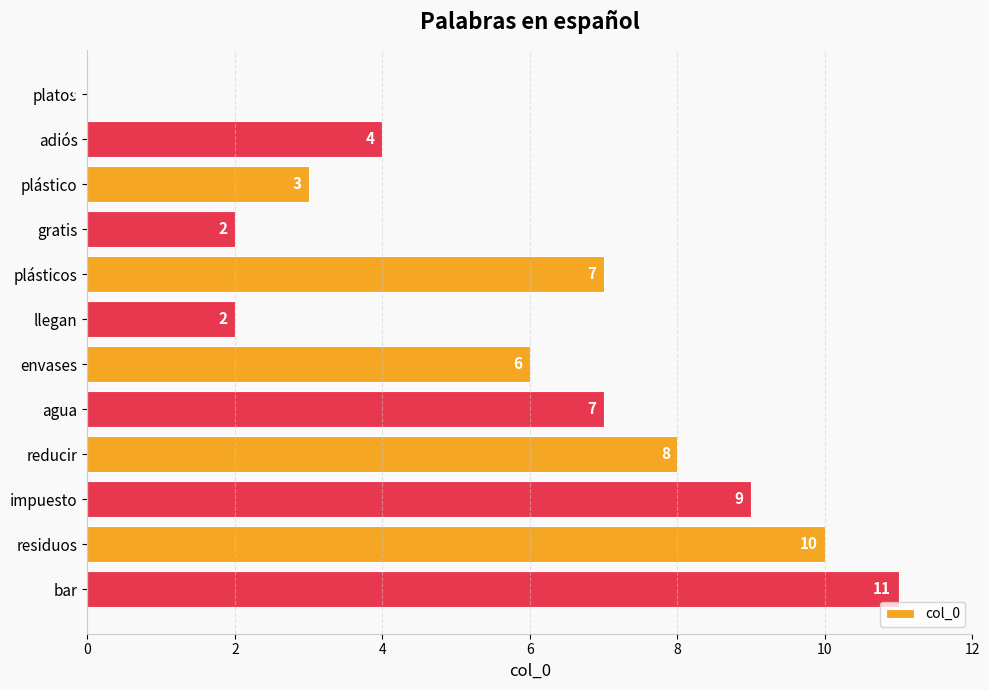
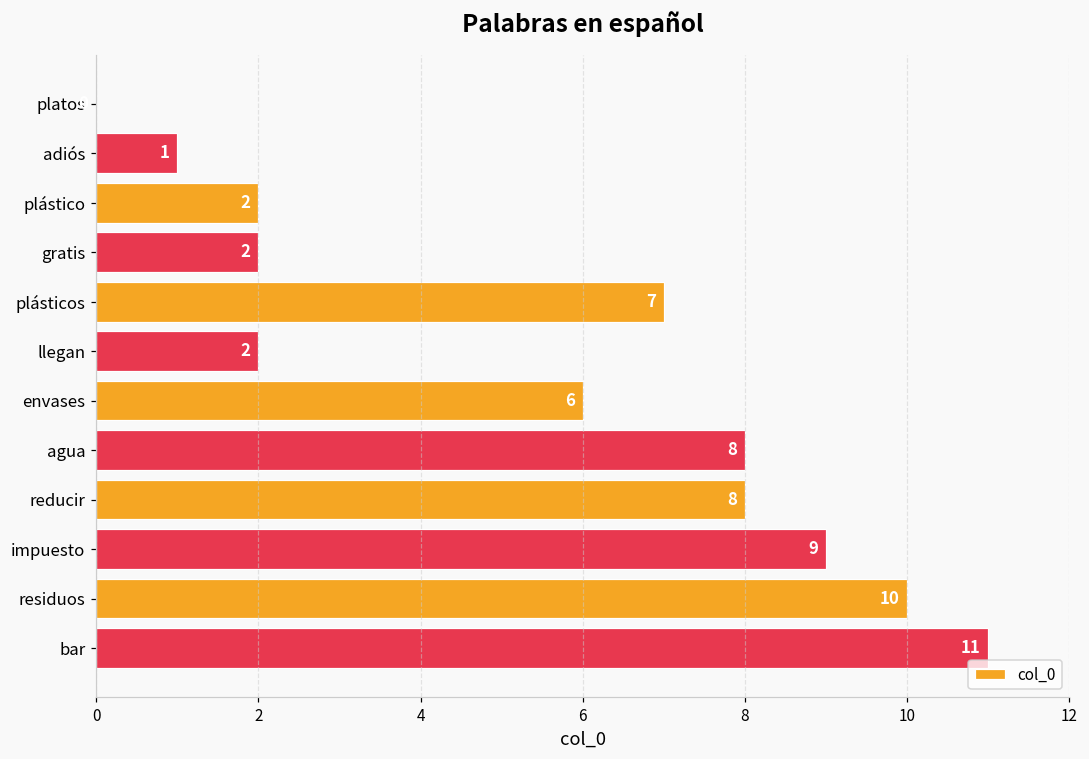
  {
-   "adiós": 4,
-   "plástico": 3,
+   "adiós": 1,
+   "plástico": 2,
    "gratis": 2,
    "plásticos": 7,
    "llegan": 2,
    "envases": 6,
-   "agua": 7,
+   "agua": 8,
    "reducir": 8,
    "impuesto": 9,
    "residuos": 10,
    "bar": 11
  }
